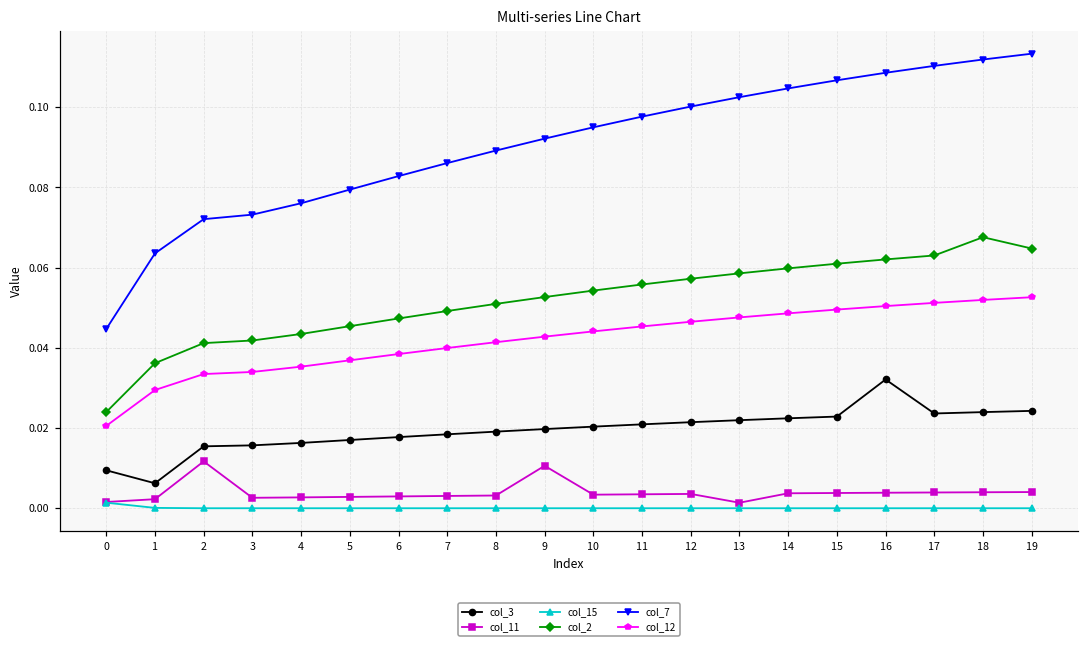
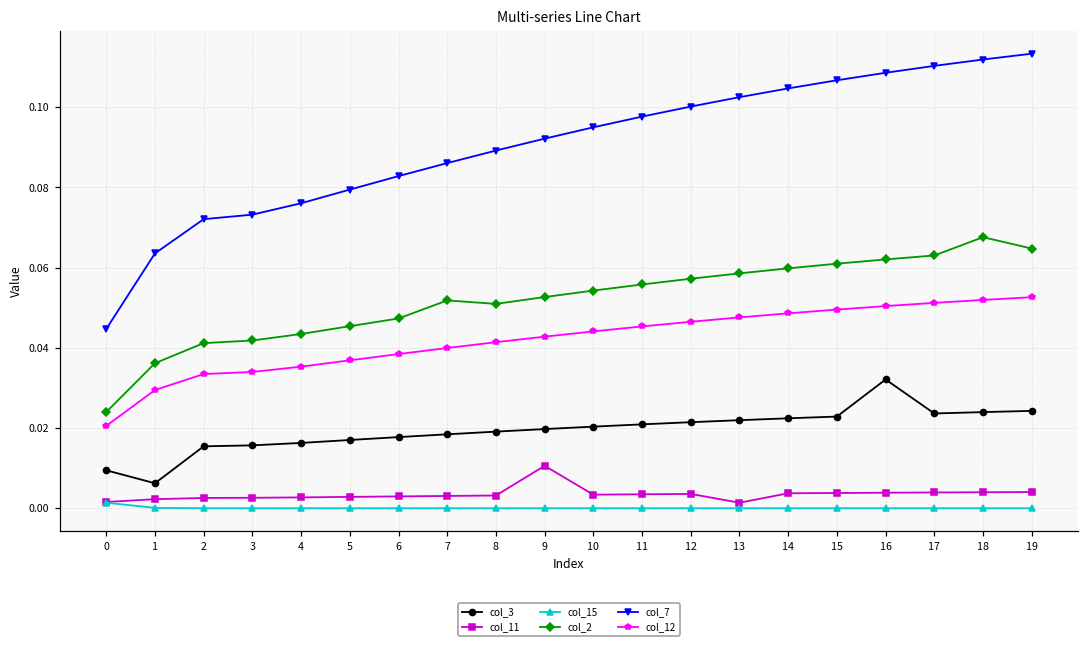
  {
    "col_3": {
      "0": 0.009,
      "1": 0.006,
      "2": 0.015,
      "3": 0.016,
      "4": 0.016,
      "5": 0.017,
      "6": 0.018,
      "7": 0.018,
      "8": 0.019,
      "9": 0.020,
      "10": 0.020,
      "11": 0.021,
      "12": 0.021,
      "13": 0.022,
      "14": 0.022,
      "15": 0.023,
      "16": 0.032,
      "17": 0.024,
      "18": 0.024,
      "19": 0.024
    },
    "col_11": {
      "1": 0.002,
-     "2": 0.012,
+     "2": 0.003,
      "3": 0.003,
      "4": 0.003,
      "5": 0.003,
      "6": 0.003,
      "7": 0.003,
      "8": 0.003,
      "9": 0.011,
      "10": 0.003,
      "11": 0.003,
      "12": 0.004,
      "13": 0.001,
      "14": 0.004,
      "15": 0.004,
      "16": 0.004,
      "17": 0.004,
      "18": 0.004,
      "19": 0.004
    },
    "col_15": {
      "1": 0.000,
      "2": 0.000,
      "3": 0.000,
      "4": 0.000,
      "5": 0.000,
      "6": 0.000,
      "7": 0.000,
      "8": 0.000,
      "9": 0.000,
      "10": 0.000,
      "11": 0.000,
      "12": 0.000,
      "13": 0.000,
      "14": 0.000,
      "15": 0.000,
      "16": 0.000,
      "17": 0.000,
      "18": 0.000,
      "19": 0.000
    },
    "col_2": {
      "0": 0.024,
      "1": 0.036,
      "2": 0.041,
      "3": 0.042,
      "4": 0.043,
      "5": 0.045,
      "6": 0.047,
-     "7": 0.049,
+     "7": 0.052,
      "8": 0.051,
      "9": 0.053,
      "10": 0.054,
      "11": 0.056,
      "12": 0.057,
      "13": 0.059,
      "14": 0.060,
      "15": 0.061,
      "16": 0.062,
      "17": 0.063,
      "18": 0.068,
      "19": 0.065
    },
    "col_7": {
      "0": 0.045,
      "1": 0.064,
      "2": 0.072,
      "3": 0.073,
      "4": 0.076,
      "5": 0.079,
      "6": 0.083,
      "7": 0.086,
      "8": 0.089,
      "9": 0.092,
      "10": 0.095,
      "11": 0.098,
      "12": 0.100,
      "13": 0.103,
      "14": 0.105,
      "15": 0.107,
      "16": 0.109,
      "17": 0.110,
      "18": 0.112,
      "19": 0.113
    },
    "col_12": {
      "0": 0.021,
      "1": 0.029,
      "2": 0.033,
      "3": 0.034,
      "4": 0.035,
      "5": 0.037,
      "6": 0.038,
      "7": 0.040,
      "8": 0.041,
      "9": 0.043,
      "10": 0.044,
      "11": 0.045,
      "12": 0.047,
      "13": 0.048,
      "14": 0.049,
      "15": 0.050,
      "16": 0.050,
      "17": 0.051,
      "18": 0.052,
      "19": 0.053
    }
  }
